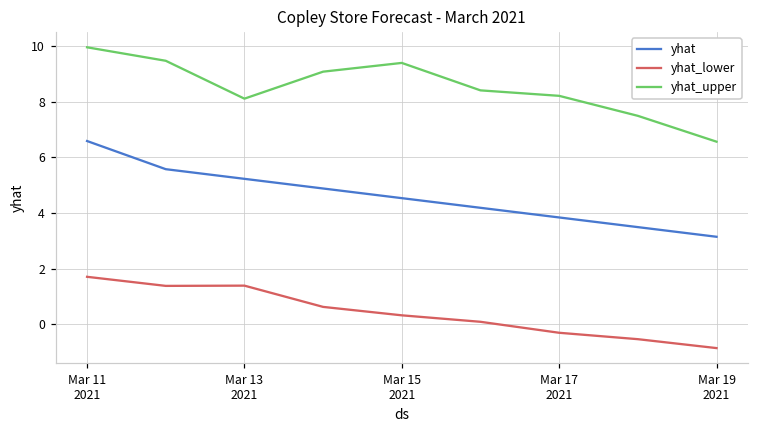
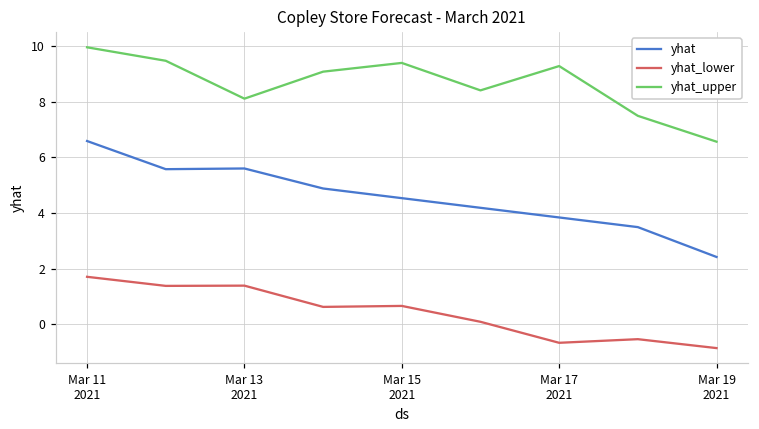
  {
    "yhat": {
      "Mar 11 2021": 6.6,
-     "Mar 13 2021": 5.2,
+     "Mar 13 2021": 5.6,
      "Mar 15 2021": 4.5,
      "Mar 17 2021": 3.8,
-     "Mar 19 2021": 3.1
+     "Mar 19 2021": 2.4
    },
    "yhat_lower": {
      "Mar 11 2021": 1.7,
      "Mar 13 2021": 1.4,
-     "Mar 15 2021": 0.3,
-     "Mar 17 2021": -0.3,
+     "Mar 15 2021": 0.7,
+     "Mar 17 2021": -0.7,
      "Mar 19 2021": -0.9
    },
    "yhat_upper": {
      "Mar 11 2021": 10.0,
      "Mar 13 2021": 8.1,
      "Mar 15 2021": 9.4,
-     "Mar 17 2021": 8.2,
+     "Mar 17 2021": 9.3,
      "Mar 19 2021": 6.6
    }
  }
